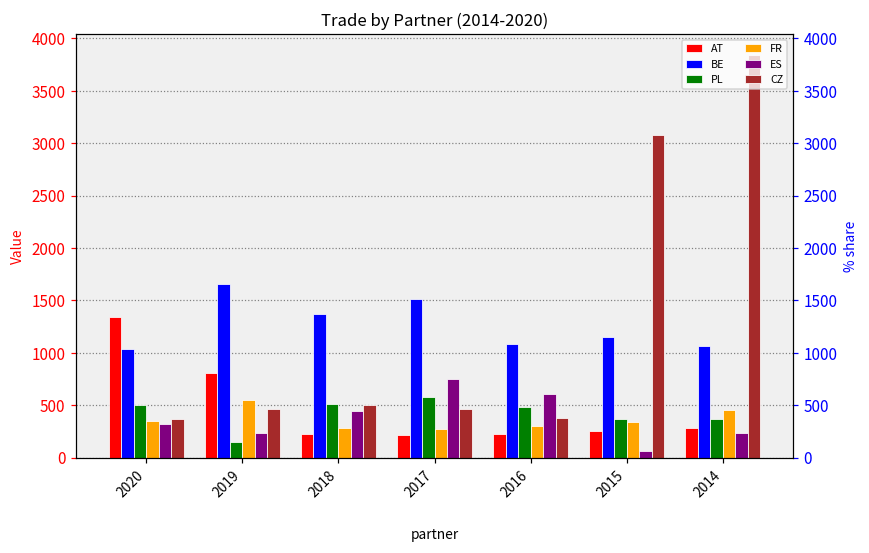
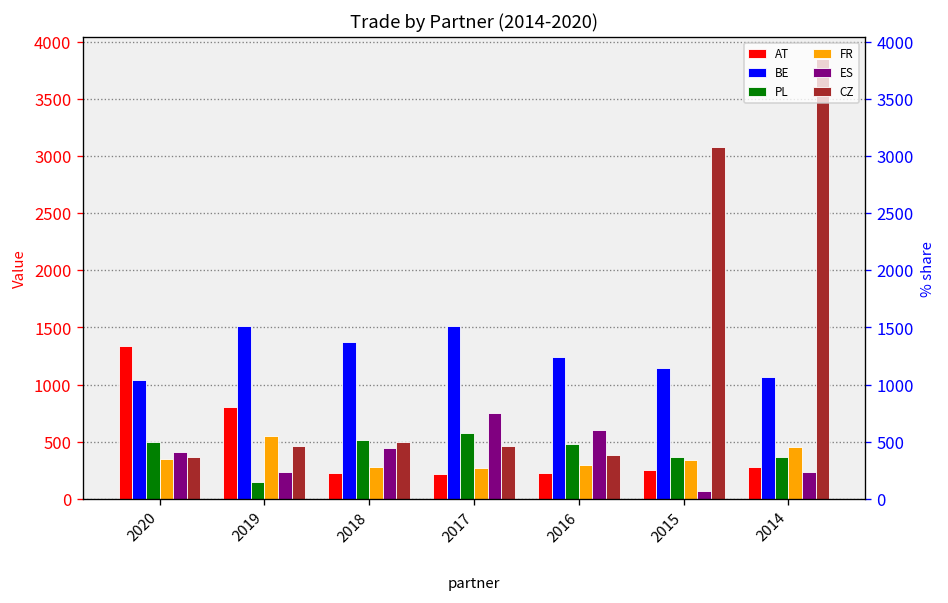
  {
    "AT": {
      "2020": 1300,
      "2019": 800,
      "2018": 200,
      "2017": 200,
      "2016": 200,
      "2015": 300,
      "2014": 300
    },
    "BE": {
      "2020": 1000,
-     "2019": 1700,
+     "2019": 1500,
      "2018": 1400,
      "2017": 1500,
-     "2016": 1100,
+     "2016": 1200,
      "2015": 1100,
      "2014": 1100
    },
    "PL": {
      "2020": 500,
      "2019": 200,
      "2018": 500,
      "2017": 600,
      "2016": 500,
      "2015": 400,
      "2014": 400
    },
    "FR": {
      "2020": 400,
      "2019": 600,
      "2018": 300,
      "2017": 300,
      "2016": 300,
      "2015": 300,
      "2014": 500
    },
    "ES": {
-     "2020": 300,
+     "2020": 400,
      "2019": 200,
      "2018": 400,
      "2017": 800,
      "2016": 600,
      "2015": 100,
      "2014": 200
    },
    "CZ": {
      "2020": 400,
      "2019": 500,
      "2018": 500,
      "2017": 500,
      "2016": 400,
      "2015": 3100
    }
  }
